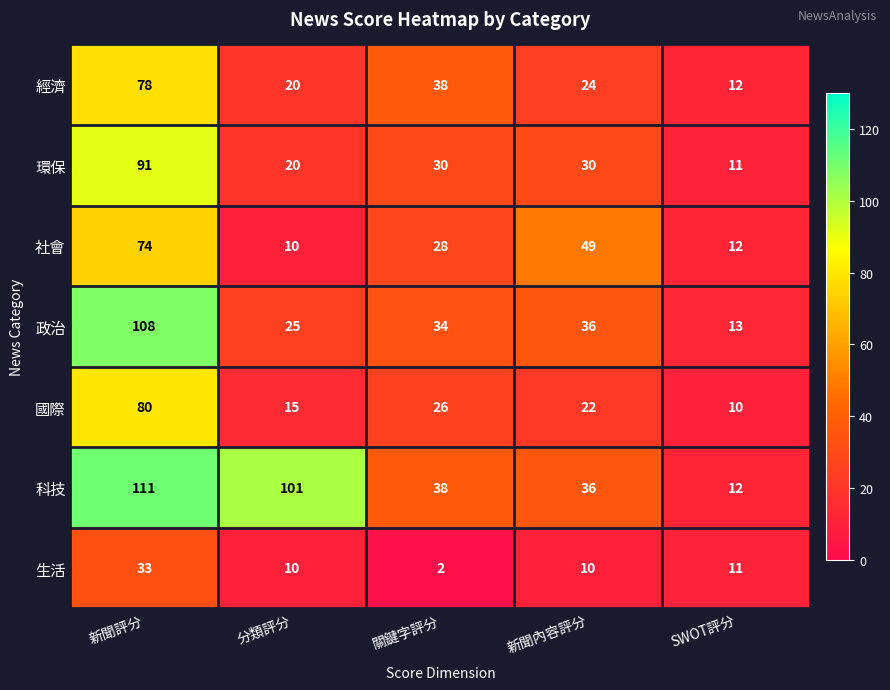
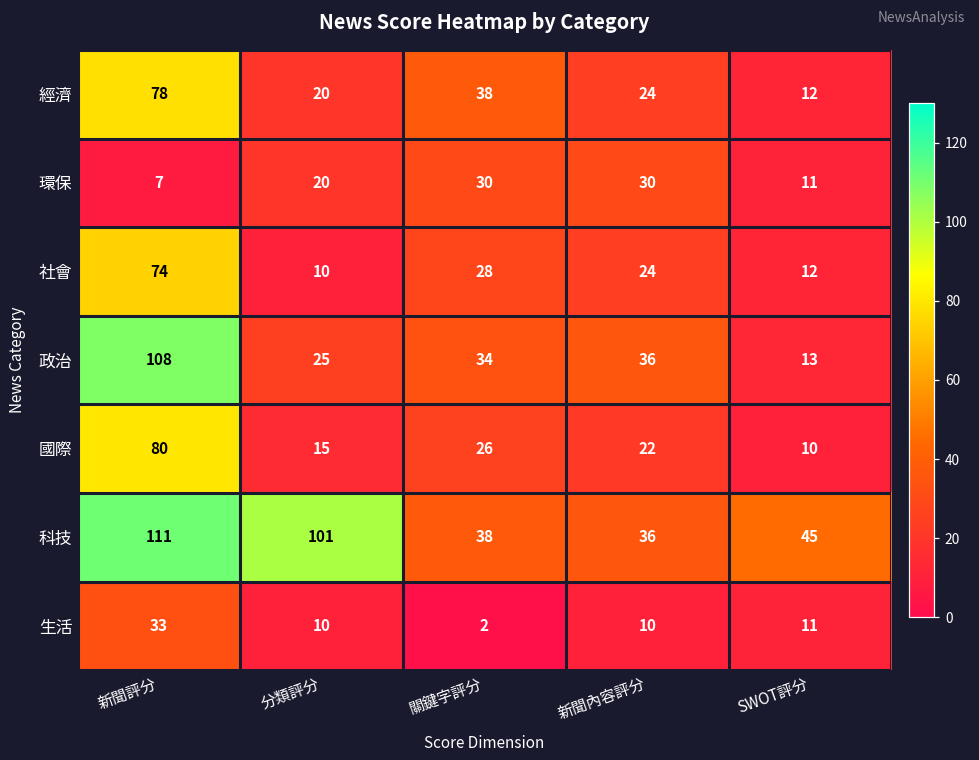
  {
    "經濟": {
      "新聞評分": 78,
      "分類評分": 20,
      "關鍵字評分": 38,
      "新聞內容評分": 24,
      "SWOT評分": 12
    },
    "環保": {
-     "新聞評分": 91,
+     "新聞評分": 7,
      "分類評分": 20,
      "關鍵字評分": 30,
      "新聞內容評分": 30,
      "SWOT評分": 11
    },
    "社會": {
      "新聞評分": 74,
      "分類評分": 10,
      "關鍵字評分": 28,
-     "新聞內容評分": 49,
+     "新聞內容評分": 24,
      "SWOT評分": 12
    },
    "政治": {
      "新聞評分": 108,
      "分類評分": 25,
      "關鍵字評分": 34,
      "新聞內容評分": 36,
      "SWOT評分": 13
    },
    "國際": {
      "新聞評分": 80,
      "分類評分": 15,
      "關鍵字評分": 26,
      "新聞內容評分": 22,
      "SWOT評分": 10
    },
    "科技": {
      "新聞評分": 111,
      "分類評分": 101,
      "關鍵字評分": 38,
      "新聞內容評分": 36,
-     "SWOT評分": 12
+     "SWOT評分": 45
    },
    "生活": {
      "新聞評分": 33,
      "分類評分": 10,
      "關鍵字評分": 2,
      "新聞內容評分": 10,
      "SWOT評分": 11
    }
  }
